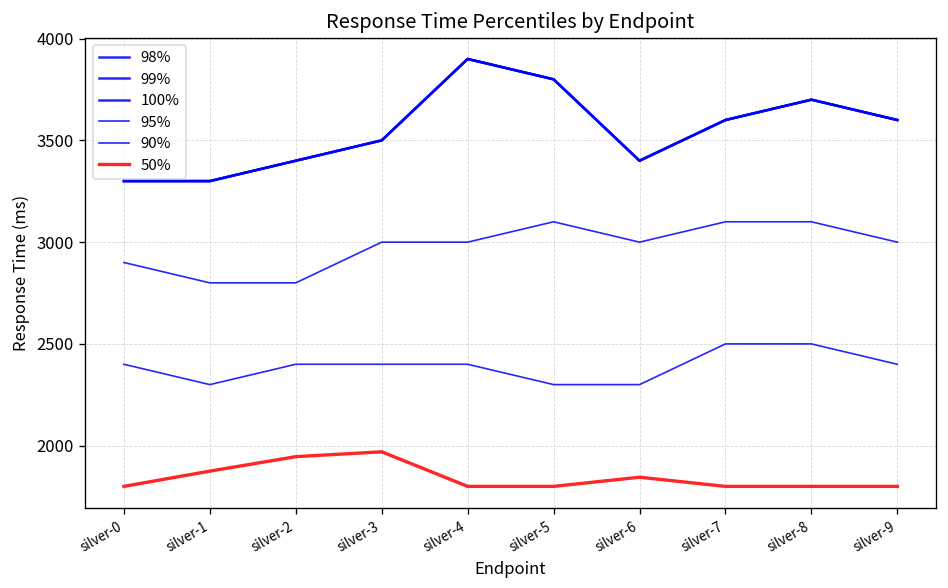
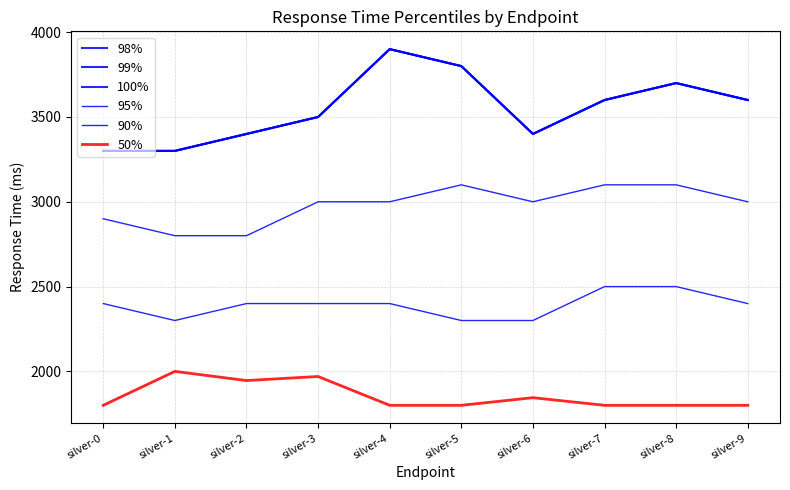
  {
    "50%": {
      "silver-0": 1800,
-     "silver-1": 1880,
+     "silver-1": 2000,
      "silver-2": 1950,
      "silver-3": 1970,
      "silver-4": 1800,
      "silver-5": 1800,
      "silver-6": 1850,
      "silver-7": 1800,
      "silver-8": 1800,
      "silver-9": 1800
    }
  }
